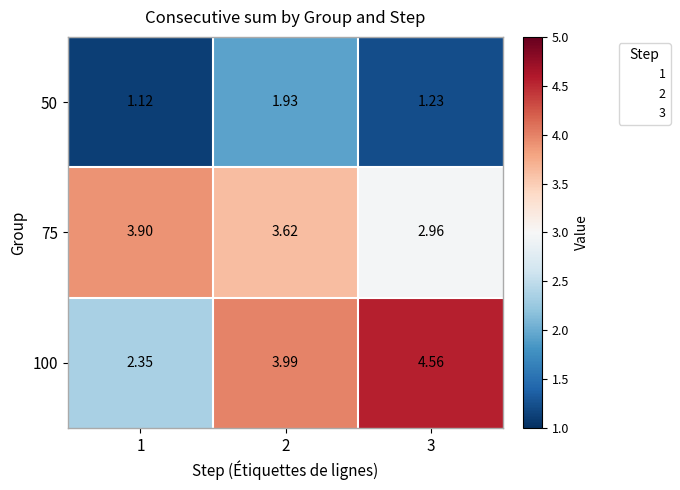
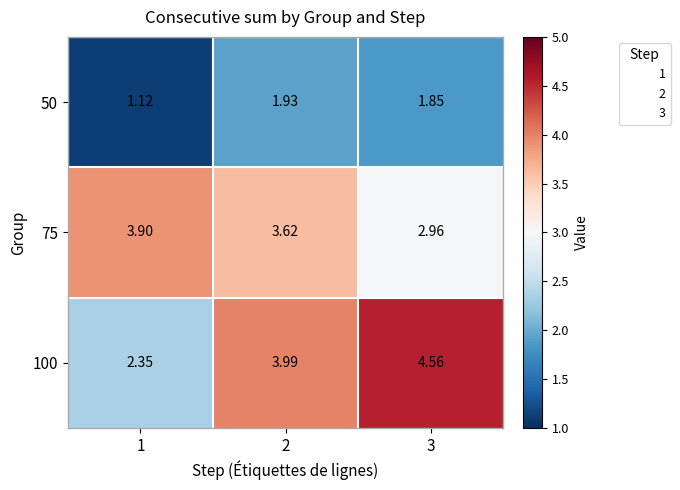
  {
    "50": {
      "1": 1.12,
      "2": 1.93,
-     "3": 1.23
+     "3": 1.85
    },
    "75": {
      "1": 3.90,
      "2": 3.62,
      "3": 2.96
    },
    "100": {
      "1": 2.35,
      "2": 3.99,
      "3": 4.56
    }
  }
